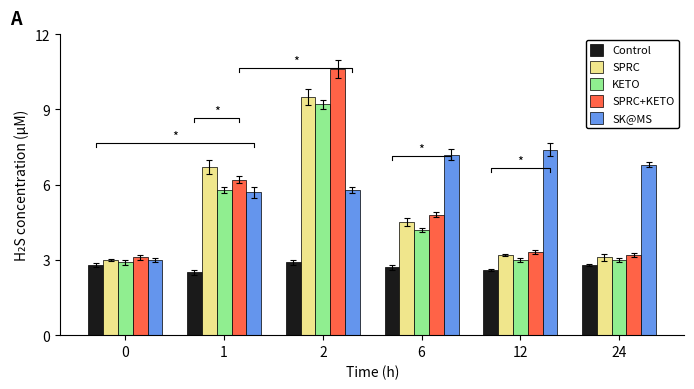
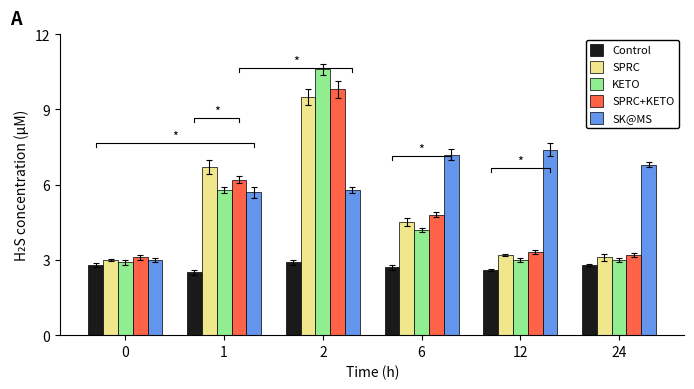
  {
    "SPRC": {
      "0": 3.0,
      "1": 6.7,
      "2": 9.5,
      "6": 4.5,
      "12": 3.2,
      "24": 3.1
    },
    "KETO": {
      "0": 2.9,
      "1": 5.8,
-     "2": 9.2,
+     "2": 10.6,
      "6": 4.2,
      "12": 3.0,
      "24": 3.0
    },
    "SPRC+KETO": {
      "0": 3.1,
      "1": 6.2,
-     "2": 10.6,
+     "2": 9.8,
      "6": 4.8,
      "12": 3.3,
      "24": 3.2
    },
    "SK@MS": {
      "0": 3.0,
      "1": 5.7,
      "2": 5.8,
      "6": 7.2,
      "12": 7.4,
      "24": 6.8
    }
  }
